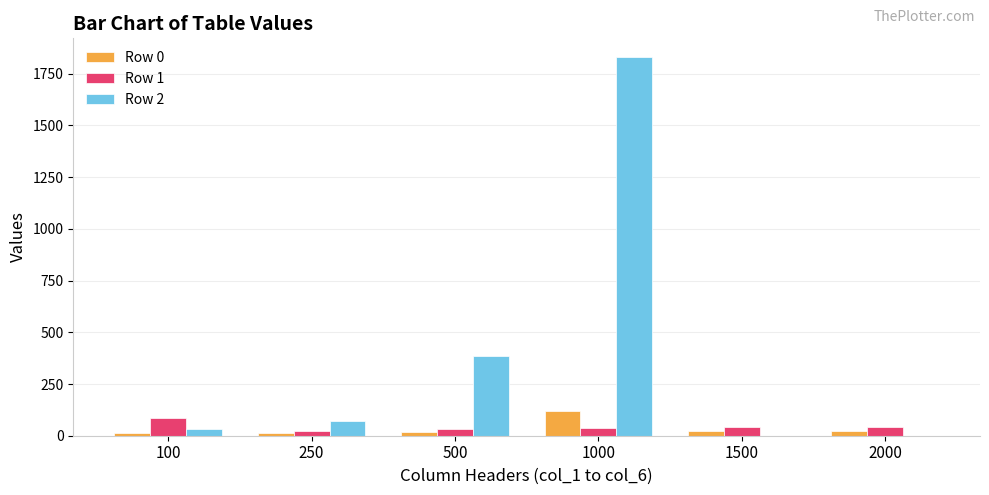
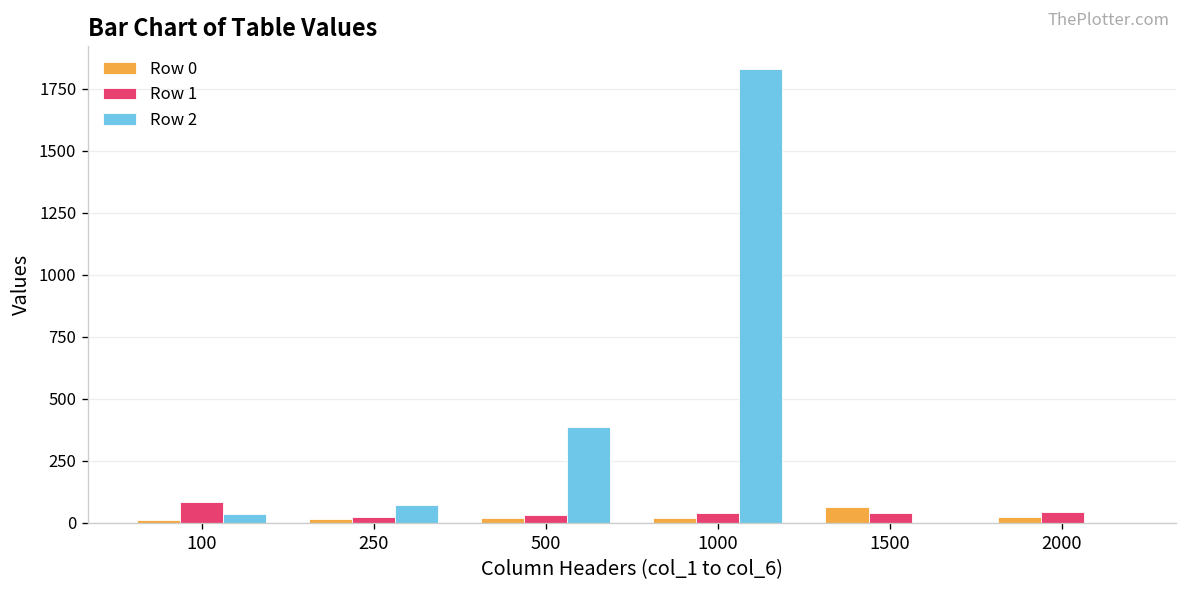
  {
    "Row 0": {
      "250": 20,
      "500": 20,
-     "1000": 120,
-     "1500": 20,
+     "1000": 20,
+     "1500": 60,
      "2000": 20
    },
    "Row 1": {
      "100": 80,
      "250": 20,
      "500": 30,
      "1000": 40,
      "1500": 40,
      "2000": 40
    },
    "Row 2": {
      "100": 30,
      "250": 70,
      "500": 390,
      "1000": 1830,
      "1500": 0,
      "2000": 0
    }
  }
